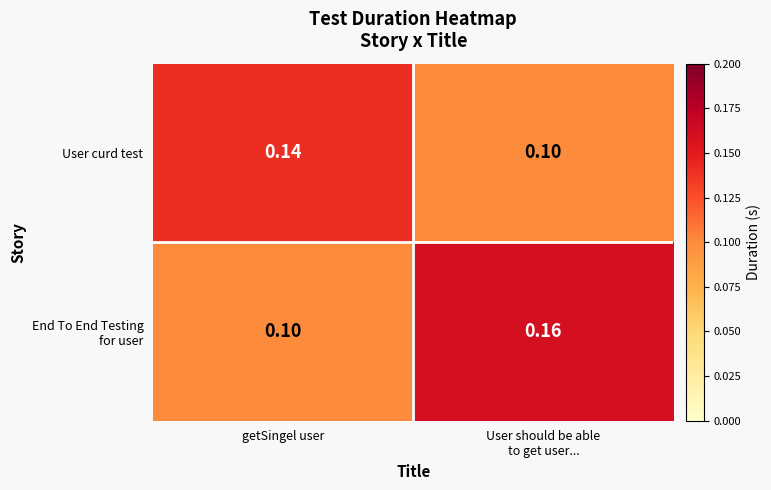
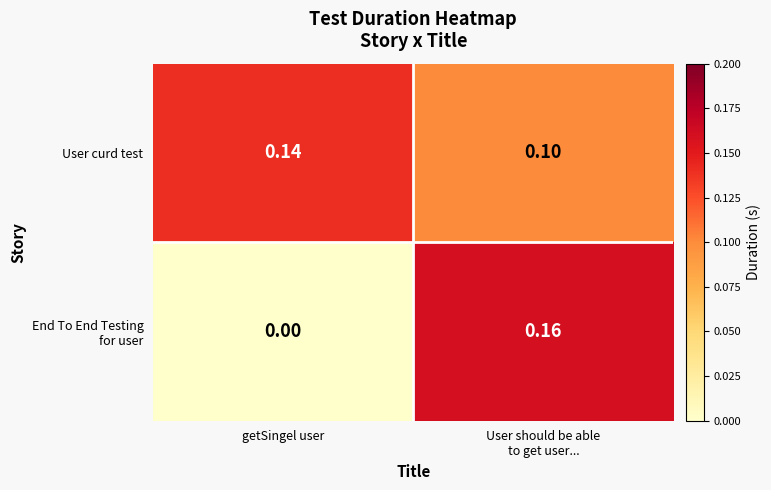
  {
    "User curd test": {
      "getSingel user": 0.14,
      "User should be able to get user...": 0.10
    },
    "End To End Testing for user": {
-     "getSingel user": 0.10,
+     "getSingel user": 0.00,
      "User should be able to get user...": 0.16
    }
  }
